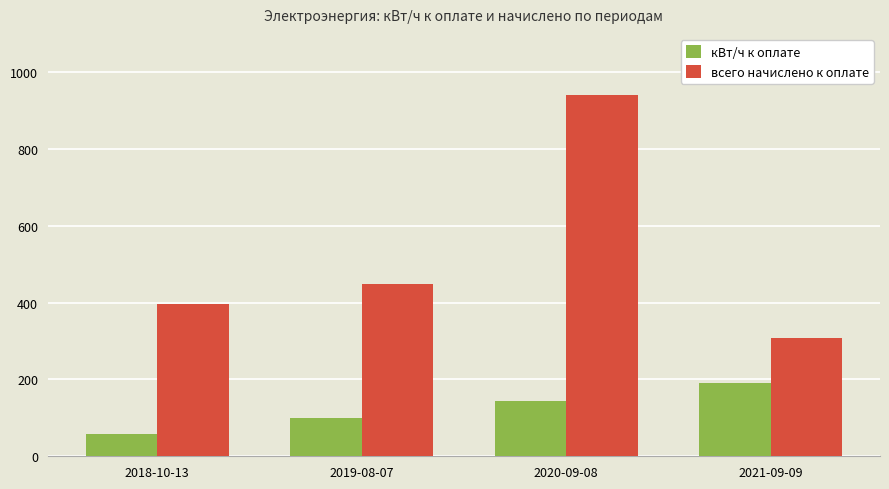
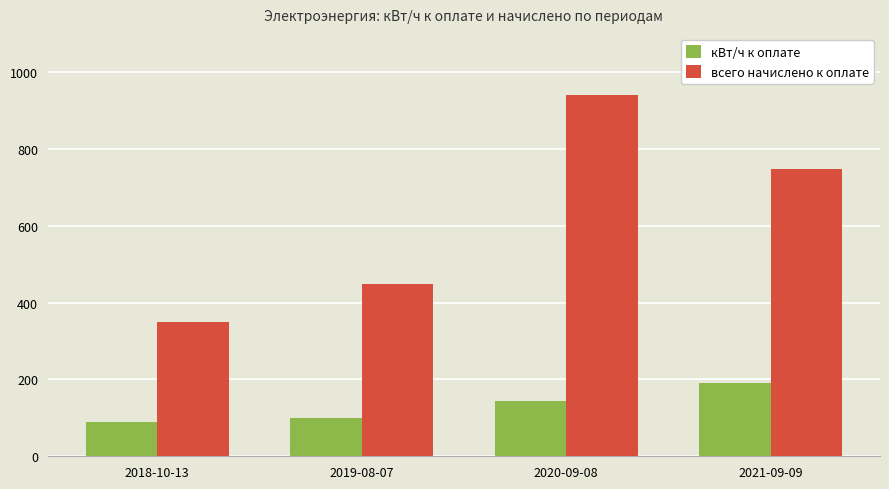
  {
    "кВт/ч к оплате": {
-     "2018-10-13": 60,
+     "2018-10-13": 90,
      "2019-08-07": 100,
      "2020-09-08": 140,
      "2021-09-09": 190
    },
    "всего начислено к оплате": {
-     "2018-10-13": 400,
+     "2018-10-13": 350,
      "2019-08-07": 450,
      "2020-09-08": 940,
-     "2021-09-09": 310
+     "2021-09-09": 750
    }
  }
